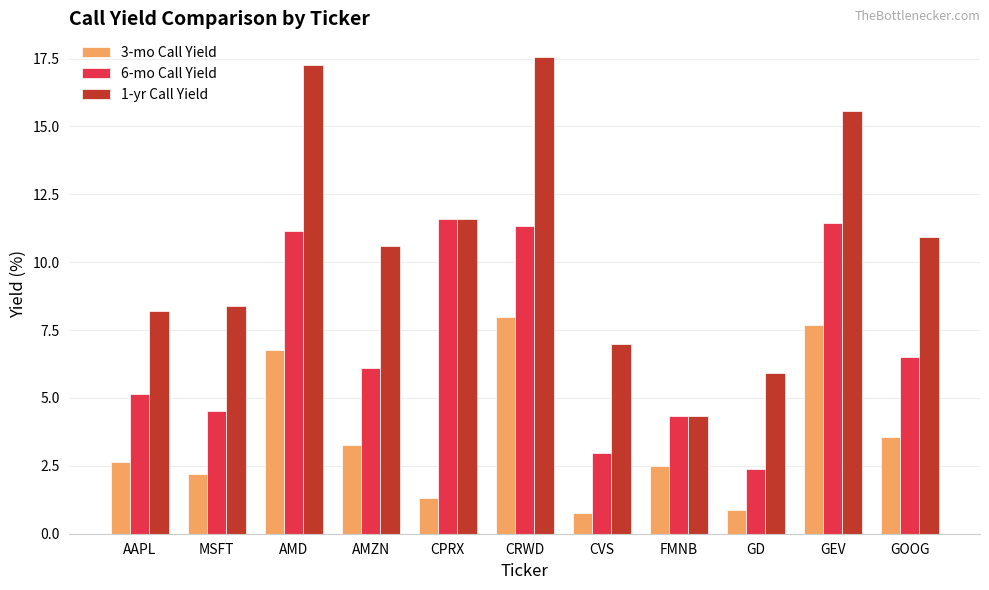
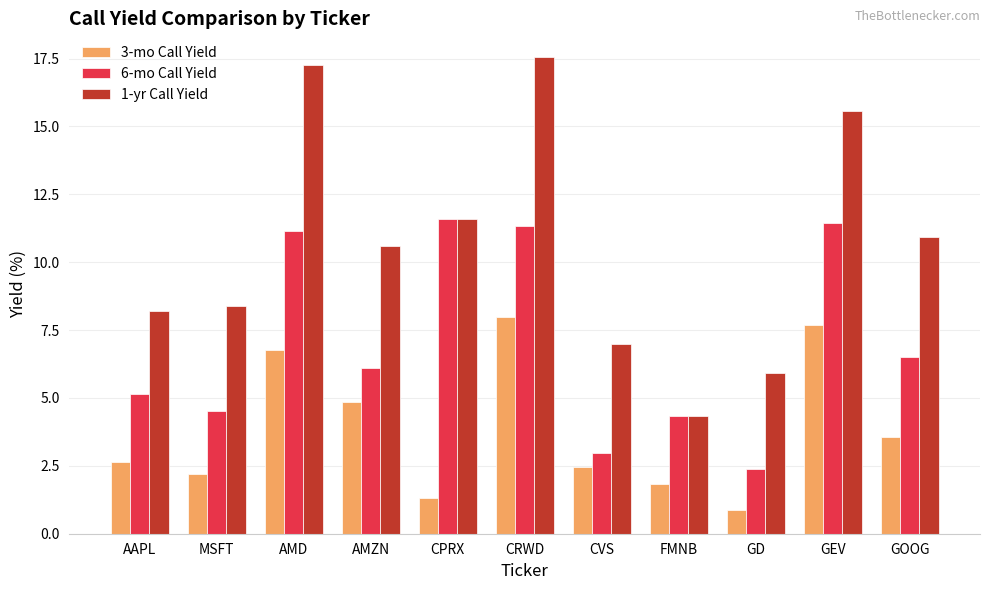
  {
    "3-mo Call Yield": {
      "AAPL": 2.6,
      "MSFT": 2.2,
      "AMD": 6.8,
-     "AMZN": 3.3,
+     "AMZN": 4.9,
      "CPRX": 1.3,
      "CRWD": 8.0,
-     "CVS": 0.8,
-     "FMNB": 2.5,
+     "CVS": 2.5,
+     "FMNB": 1.8,
      "GD": 0.9,
      "GEV": 7.7,
      "GOOG": 3.6
    }
  }
